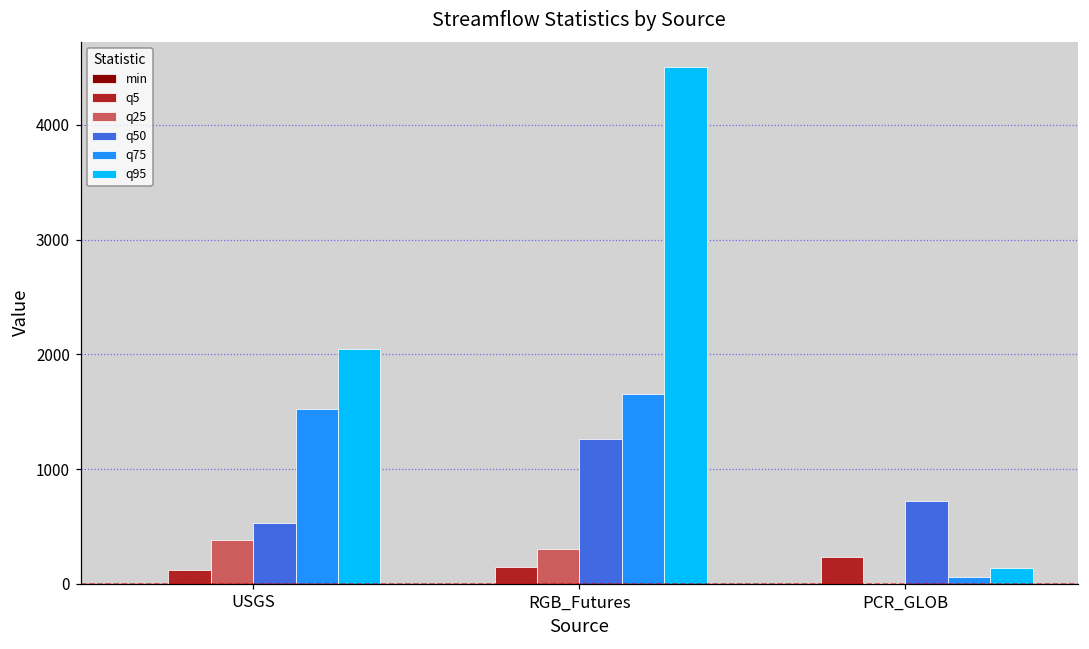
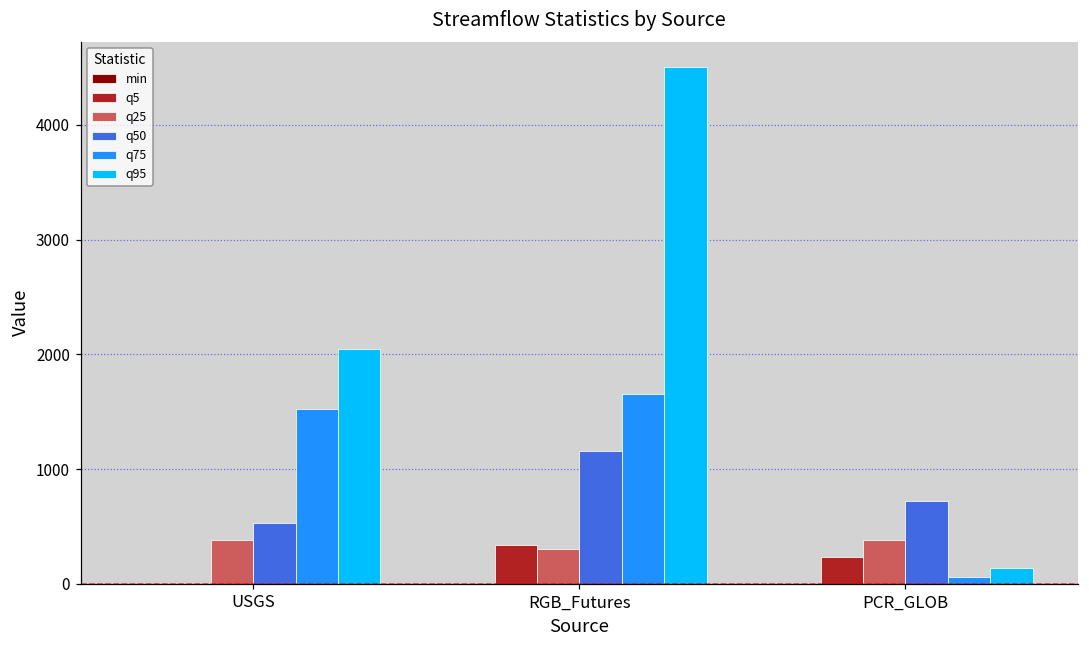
  {
    "min": {
      "RGB_Futures": 0
    },
    "q5": {
-     "USGS": 120,
-     "RGB_Futures": 150,
+     "USGS": 0,
+     "RGB_Futures": 340,
      "PCR_GLOB": 240
    },
    "q25": {
      "USGS": 380,
      "RGB_Futures": 300,
-     "PCR_GLOB": 10
+     "PCR_GLOB": 380
    },
    "q50": {
      "USGS": 530,
-     "RGB_Futures": 1260,
+     "RGB_Futures": 1160,
      "PCR_GLOB": 720
    }
  }
